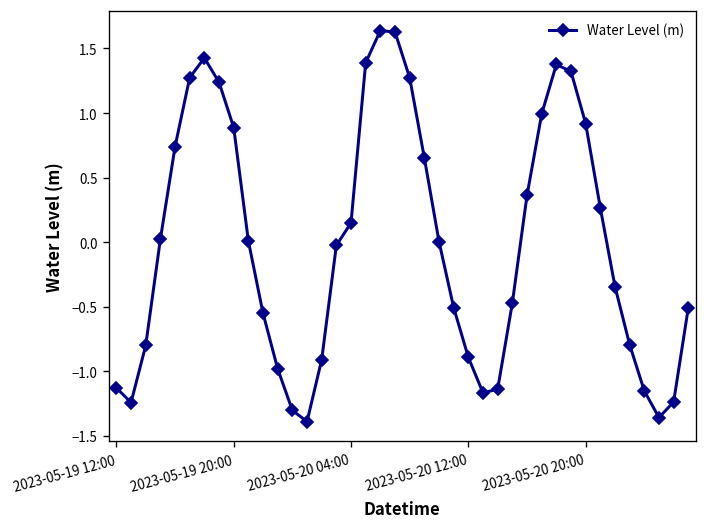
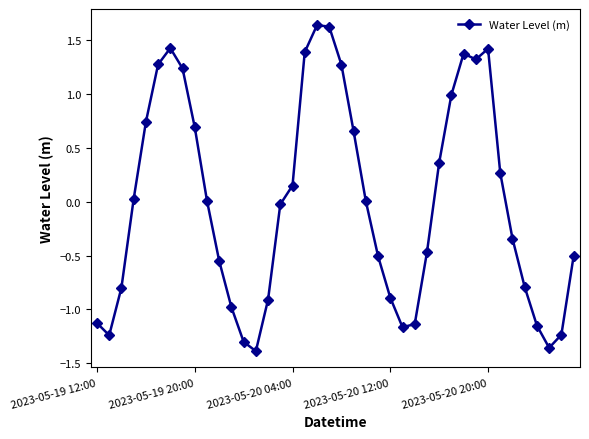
  {
    "2023-05-19 12:00": -1.13,
-   "2023-05-19 20:00": 0.89,
+   "2023-05-19 20:00": 0.69,
    "2023-05-20 04:00": 0.15,
    "2023-05-20 12:00": -0.89,
-   "2023-05-20 20:00": 0.92
+   "2023-05-20 20:00": 1.42
  }
